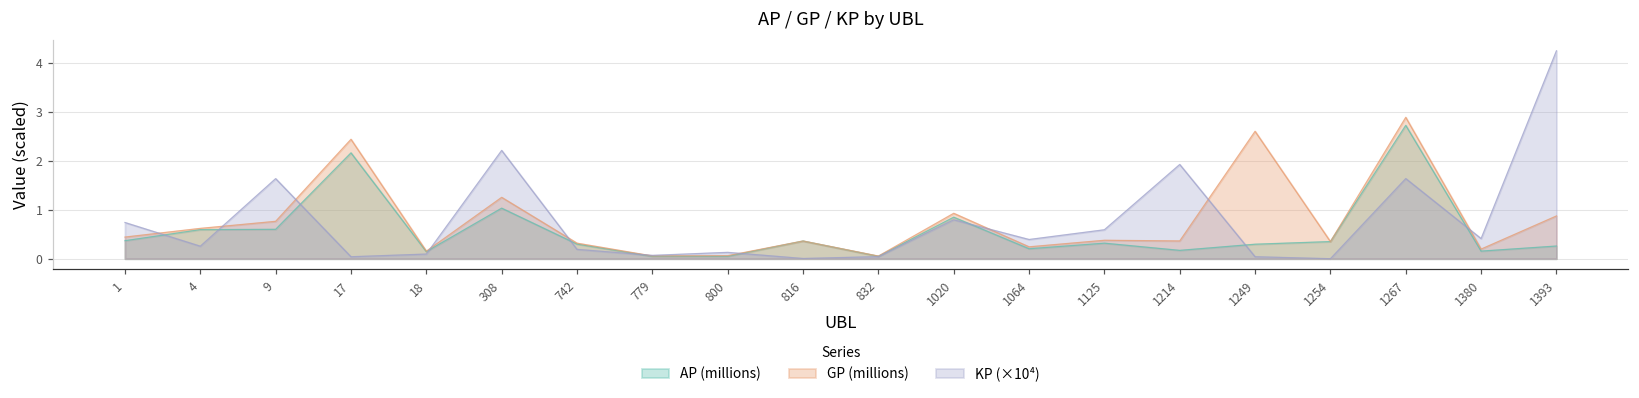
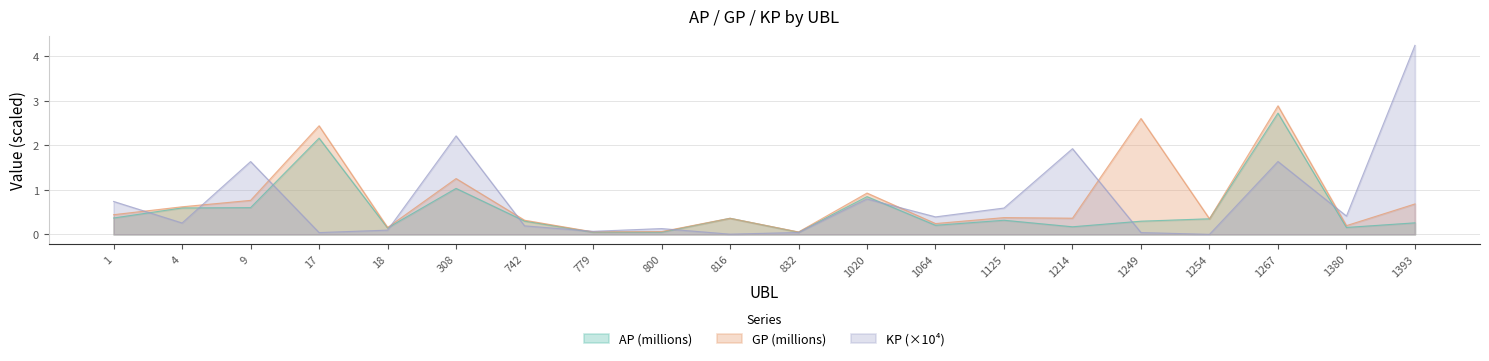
  {
    "GP (millions)": {
      "1": 0.4,
      "9": 0.8,
      "17": 2.4,
      "308": 1.3,
      "1020": 0.9,
      "1125": 0.4,
      "1214": 0.4,
      "1249": 2.6,
      "1267": 2.9,
-     "1393": 0.9
+     "1393": 0.7
    }
  }
